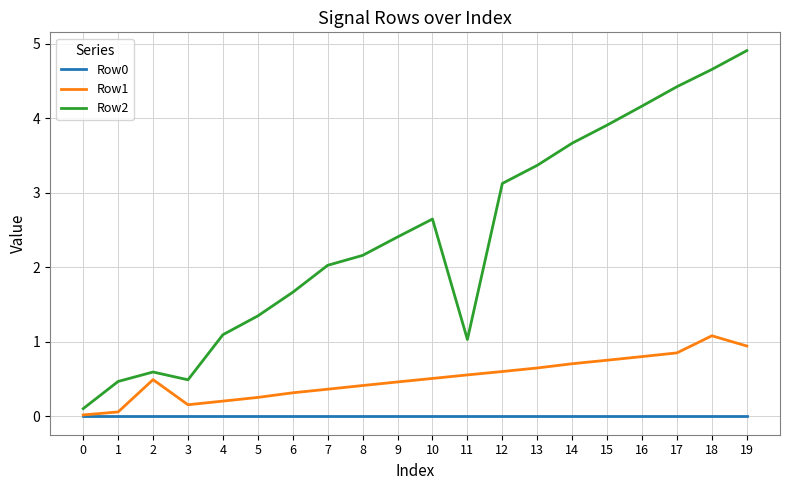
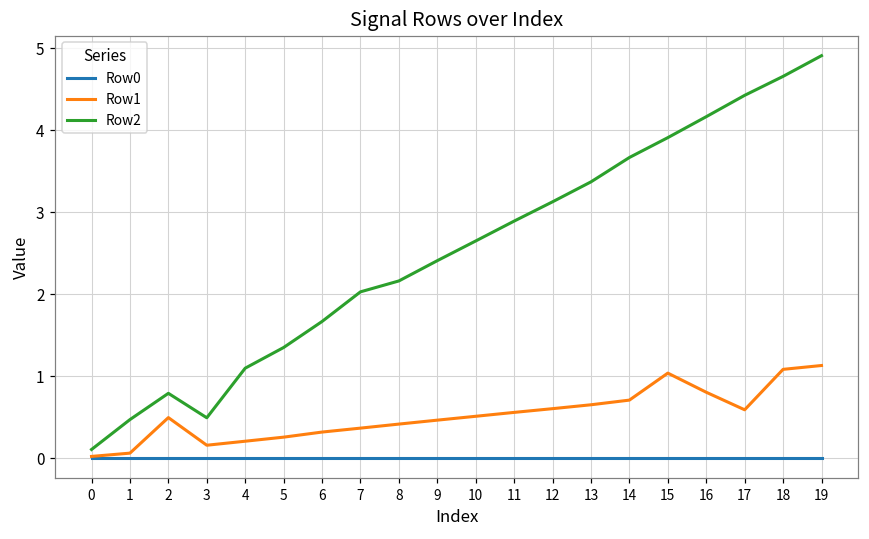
  {
    "Row0": {
      "1": 0.0,
      "2": 0.0,
      "3": 0.0,
      "4": 0.0,
      "5": 0.0,
      "6": 0.0,
      "7": 0.0,
      "8": 0.0,
      "9": 0.0,
      "10": 0.0,
      "11": 0.0,
      "12": 0.0,
      "13": 0.0,
      "14": 0.0,
      "15": 0.0,
      "16": 0.0,
      "17": 0.0,
      "18": 0.0,
      "19": 0.0
    },
    "Row1": {
      "1": 0.1,
      "2": 0.5,
      "3": 0.2,
      "4": 0.2,
      "5": 0.3,
      "6": 0.3,
      "7": 0.4,
      "8": 0.4,
      "9": 0.5,
      "10": 0.5,
      "11": 0.6,
      "12": 0.6,
      "13": 0.7,
      "14": 0.7,
-     "15": 0.8,
+     "15": 1.0,
      "16": 0.8,
-     "17": 0.9,
+     "17": 0.6,
      "18": 1.1,
-     "19": 0.9
+     "19": 1.1
    },
    "Row2": {
      "0": 0.1,
      "1": 0.5,
-     "2": 0.6,
+     "2": 0.8,
      "3": 0.5,
      "4": 1.1,
      "5": 1.3,
      "6": 1.7,
      "7": 2.0,
      "8": 2.2,
      "9": 2.4,
      "10": 2.6,
-     "11": 1.0,
+     "11": 2.9,
      "12": 3.1,
      "13": 3.4,
      "14": 3.7,
      "15": 3.9,
      "16": 4.2,
      "17": 4.4,
      "18": 4.7,
      "19": 4.9
    }
  }
